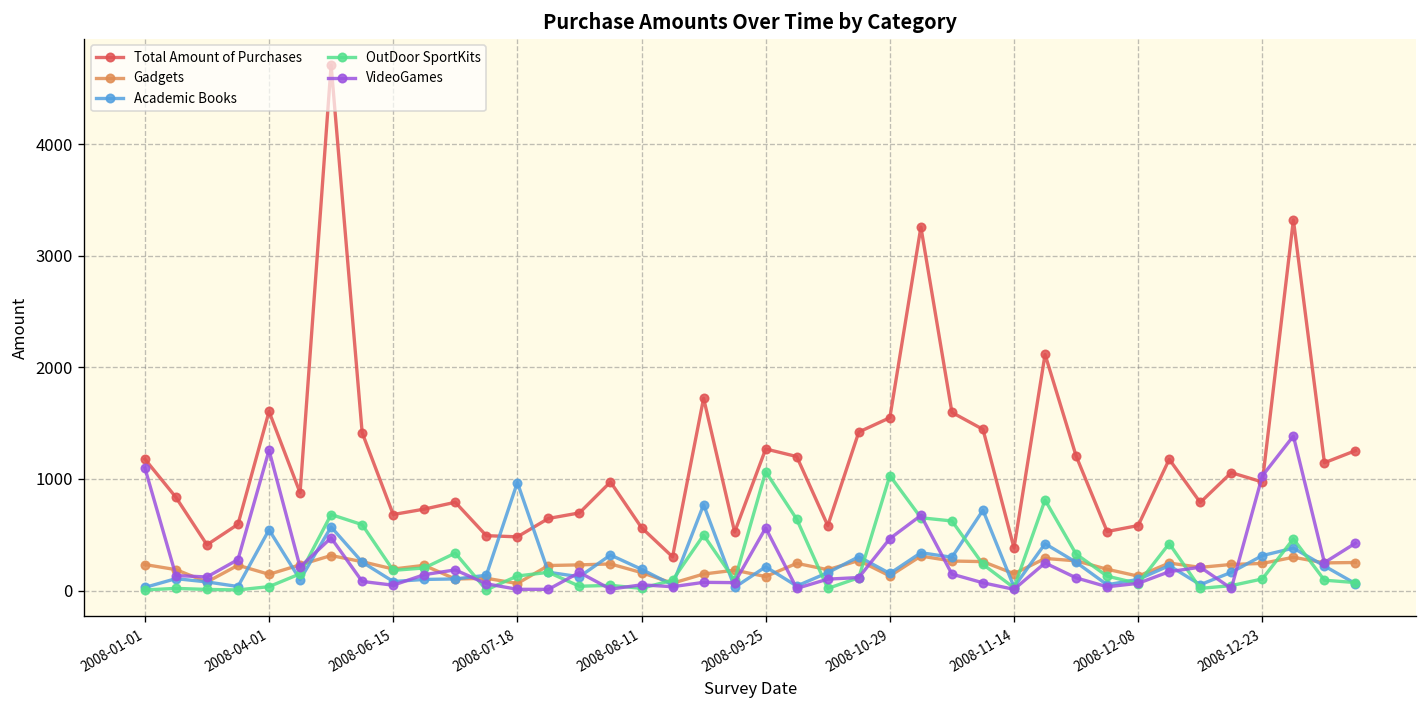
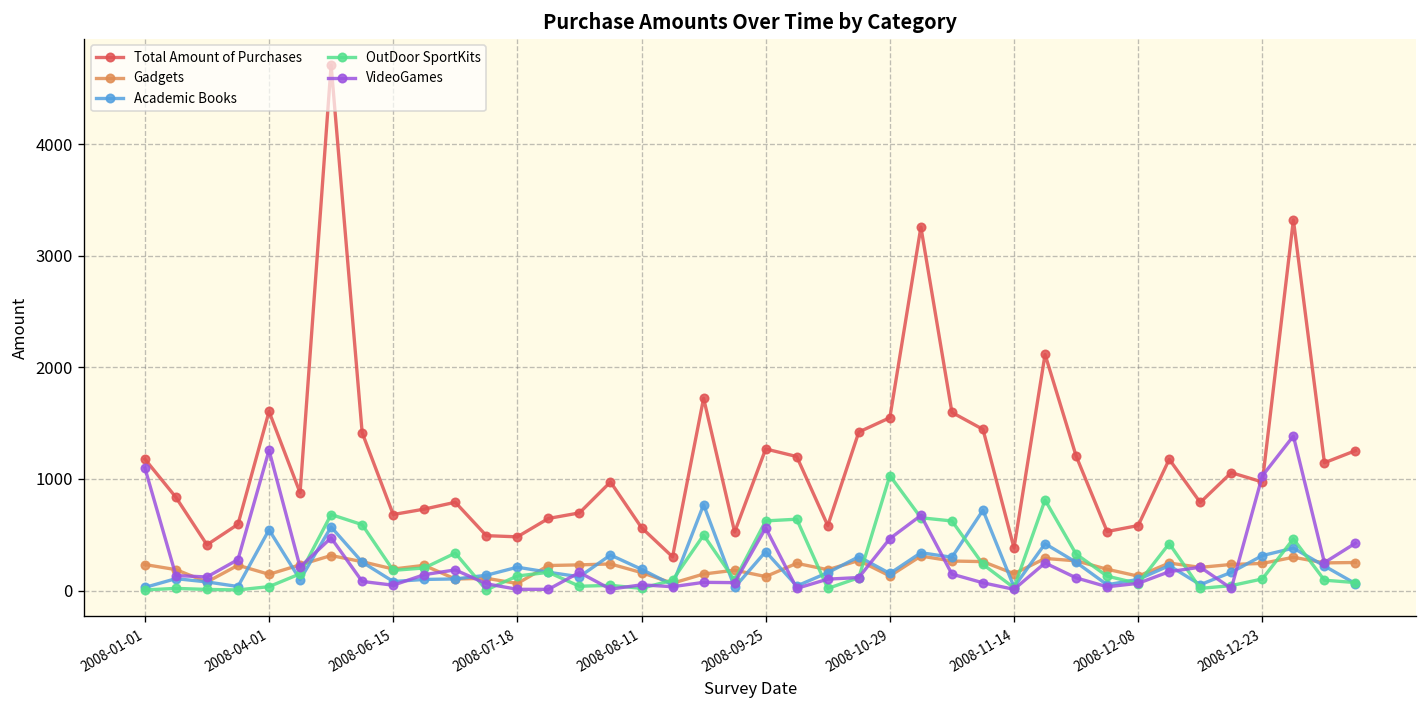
  {
    "Academic Books": {
      "2008-04-01": 500,
      "2008-06-15": 100,
-     "2008-07-18": 1000,
+     "2008-07-18": 200,
      "2008-08-11": 200,
-     "2008-09-25": 200,
+     "2008-09-25": 300,
      "2008-12-08": 100,
      "2008-12-23": 300
    },
    "OutDoor SportKits": {
      "2008-04-01": 0,
      "2008-07-18": 100,
      "2008-08-11": 0,
-     "2008-09-25": 1100,
+     "2008-09-25": 600,
      "2008-10-29": 1000,
      "2008-12-23": 100
    },
    "VideoGames": {
      "2008-01-01": 1100,
      "2008-04-01": 1300,
      "2008-06-15": 0,
      "2008-07-18": 0,
      "2008-08-11": 100,
      "2008-09-25": 600,
      "2008-10-29": 500,
      "2008-12-23": 1000
    }
  }
